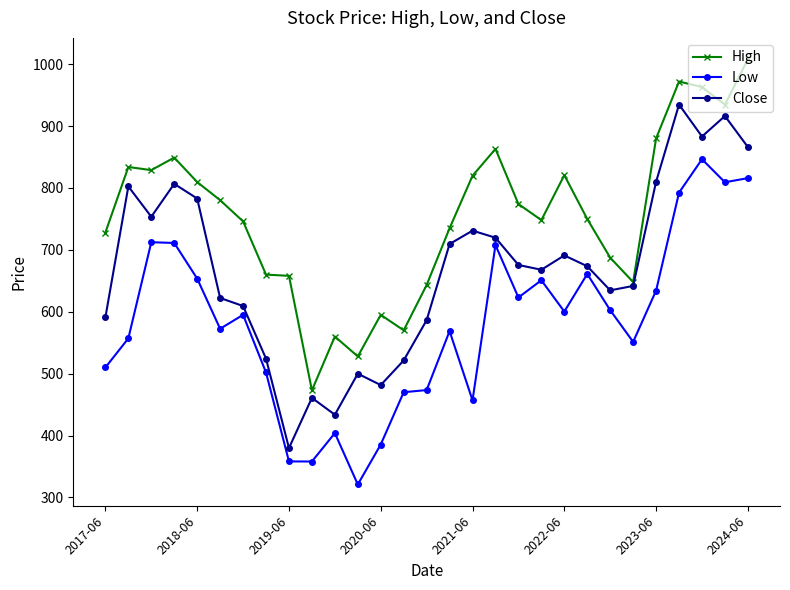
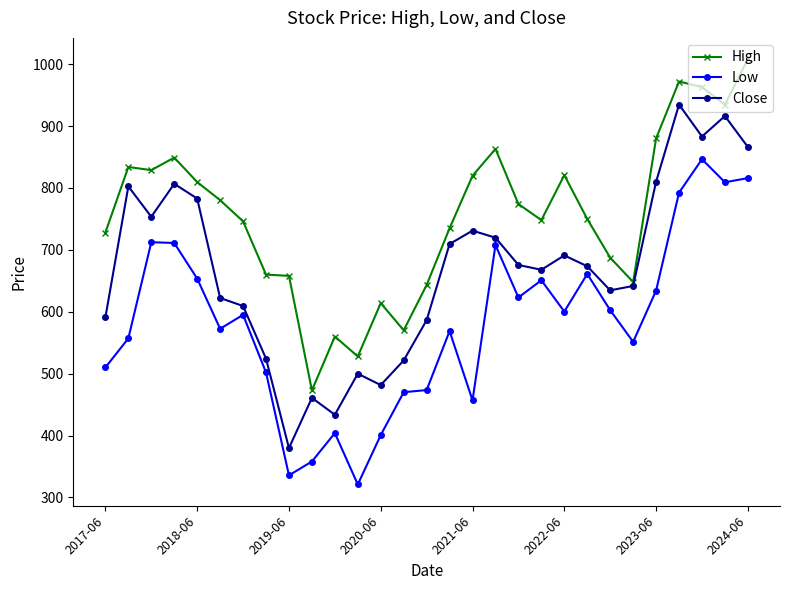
  {
    "High": {
      "2017-06": 730,
      "2018-06": 810,
      "2019-06": 660,
-     "2020-06": 600,
+     "2020-06": 610,
      "2021-06": 820,
      "2022-06": 820,
      "2023-06": 880
    },
    "Low": {
      "2017-06": 510,
      "2018-06": 650,
-     "2019-06": 360,
-     "2020-06": 390,
+     "2019-06": 340,
+     "2020-06": 400,
      "2021-06": 460,
      "2022-06": 600,
      "2023-06": 630,
      "2024-06": 820
    },
    "Close": {
      "2017-06": 590,
      "2018-06": 780,
      "2019-06": 380,
      "2020-06": 480,
      "2021-06": 730,
      "2022-06": 690,
      "2023-06": 810,
      "2024-06": 870
    }
  }
